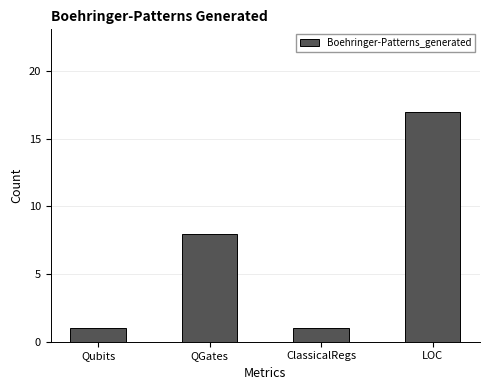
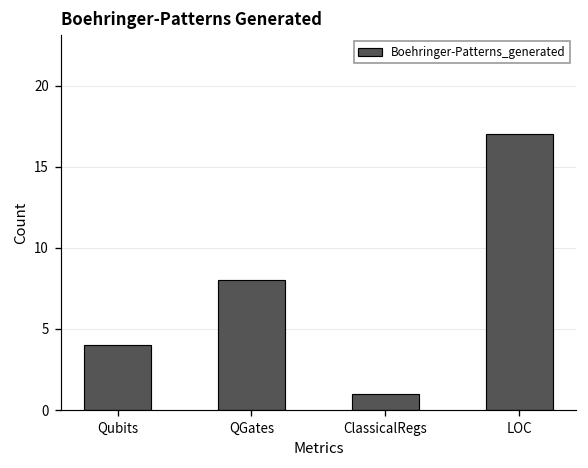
  {
-   "Qubits": 1,
+   "Qubits": 4,
    "QGates": 8,
    "ClassicalRegs": 1,
    "LOC": 17
  }
